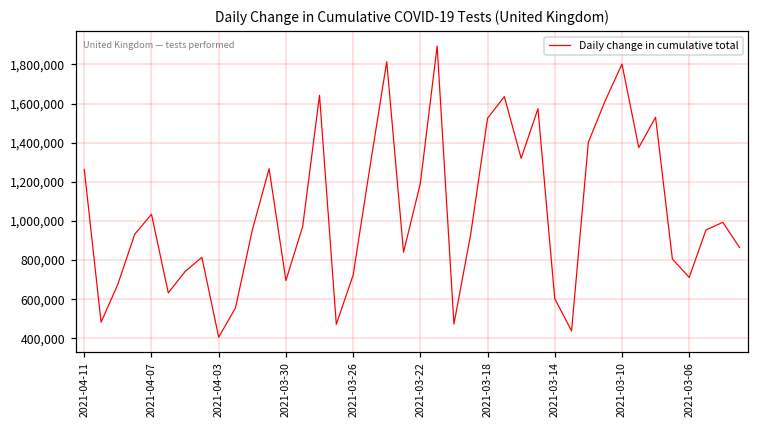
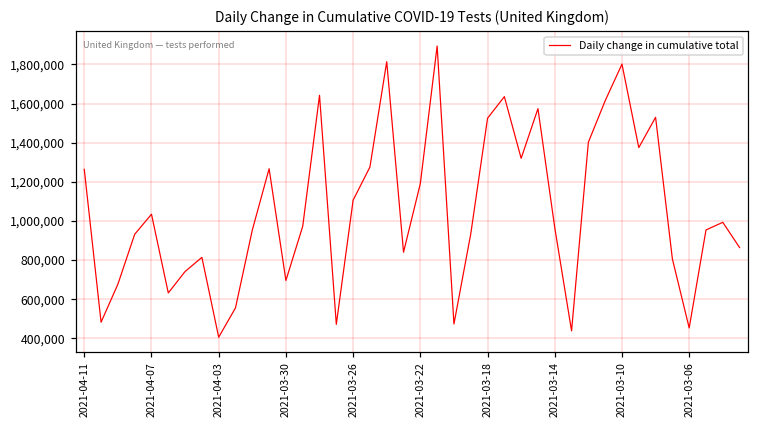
  {
    "2021-04-11": "1,260,000",
    "2021-04-07": "1,030,000",
    "2021-04-03": "410,000",
    "2021-03-30": "700,000",
-   "2021-03-26": "720,000",
+   "2021-03-26": "1,110,000",
    "2021-03-22": "1,190,000",
    "2021-03-18": "1,520,000",
-   "2021-03-14": "600,000",
+   "2021-03-14": "970,000",
    "2021-03-10": "1,800,000",
-   "2021-03-06": "710,000"
+   "2021-03-06": "450,000"
  }
